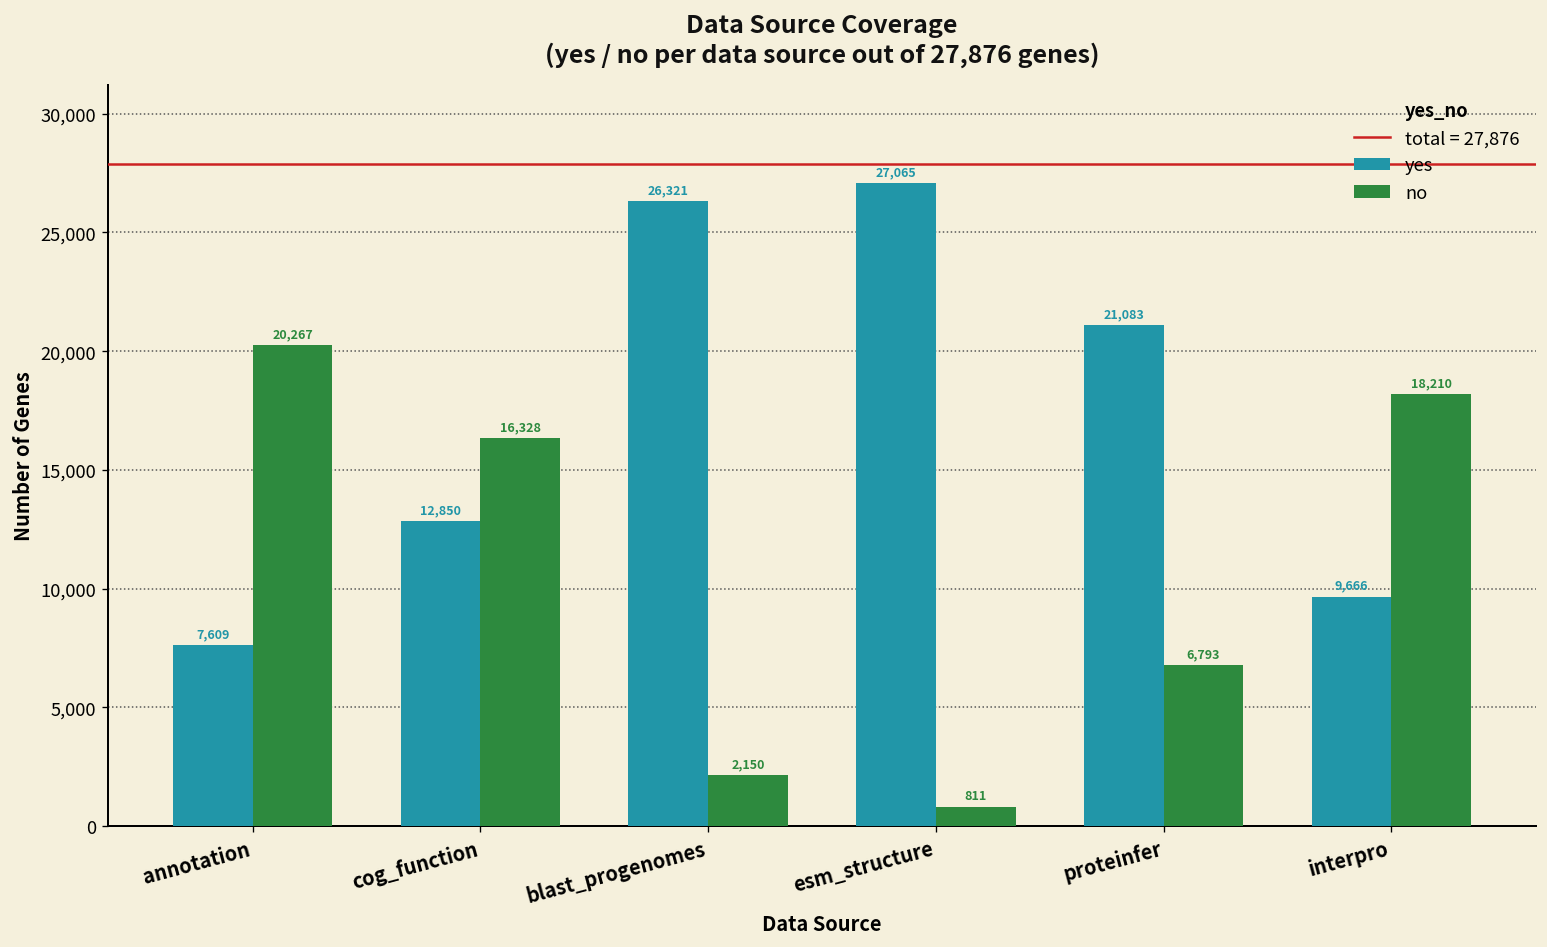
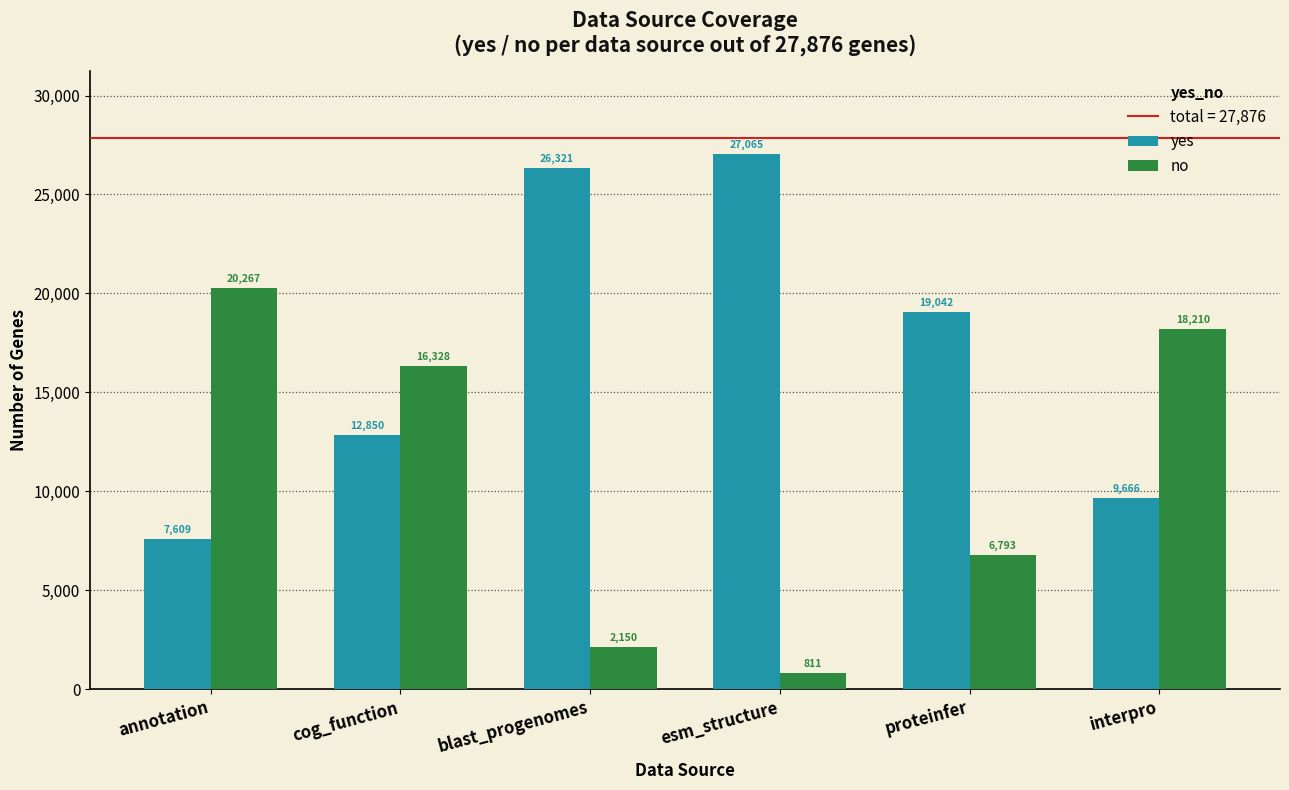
  {
    "yes": {
      "annotation": "7,609",
      "cog_function": "12,850",
      "blast_progenomes": "26,321",
      "esm_structure": "27,065",
-     "proteinfer": "21,083",
+     "proteinfer": "19,042",
      "interpro": "9,666"
    },
    "no": {
      "annotation": "20,267",
      "cog_function": "16,328",
      "blast_progenomes": "2,150",
      "esm_structure": "811",
      "proteinfer": "6,793",
      "interpro": "18,210"
    }
  }
